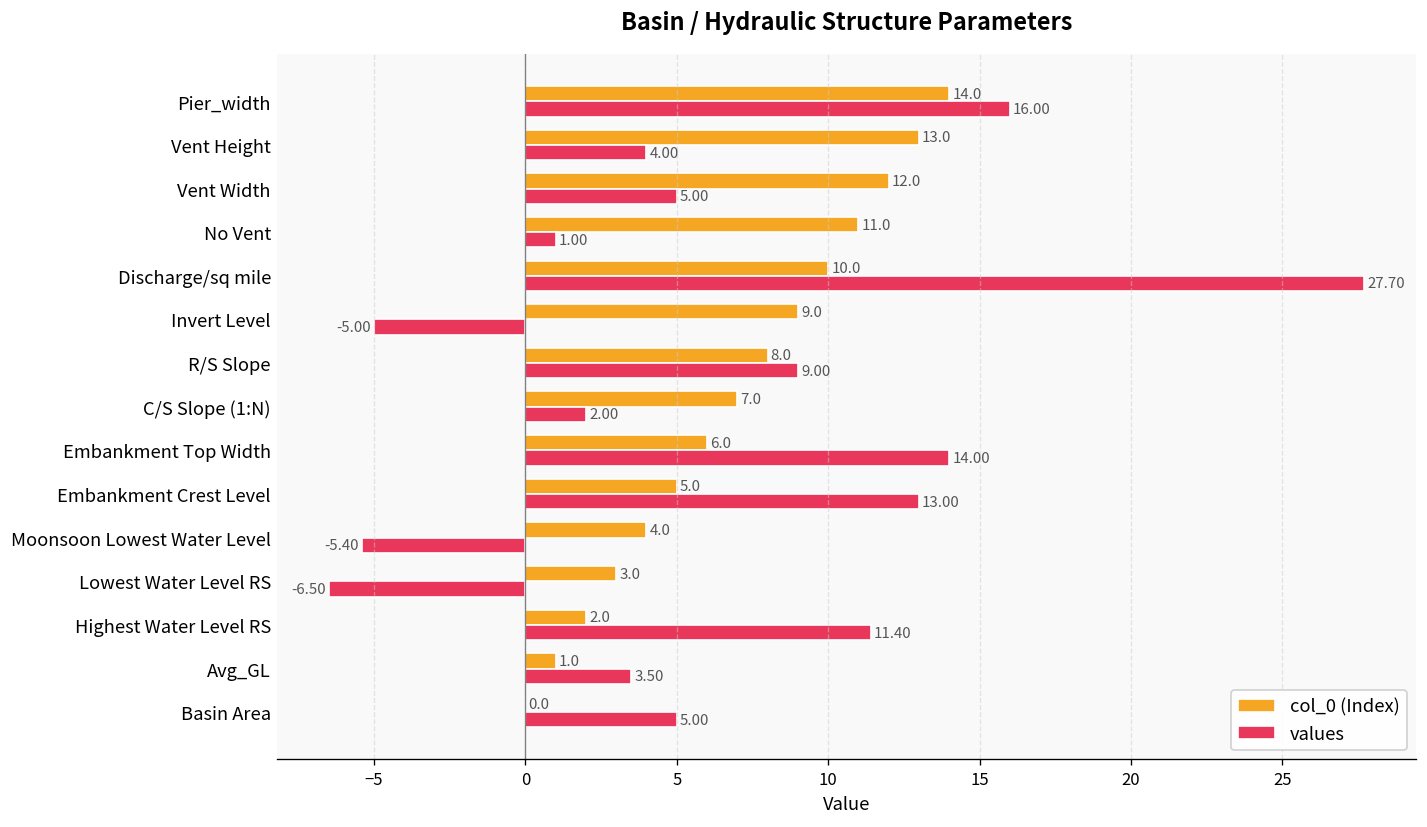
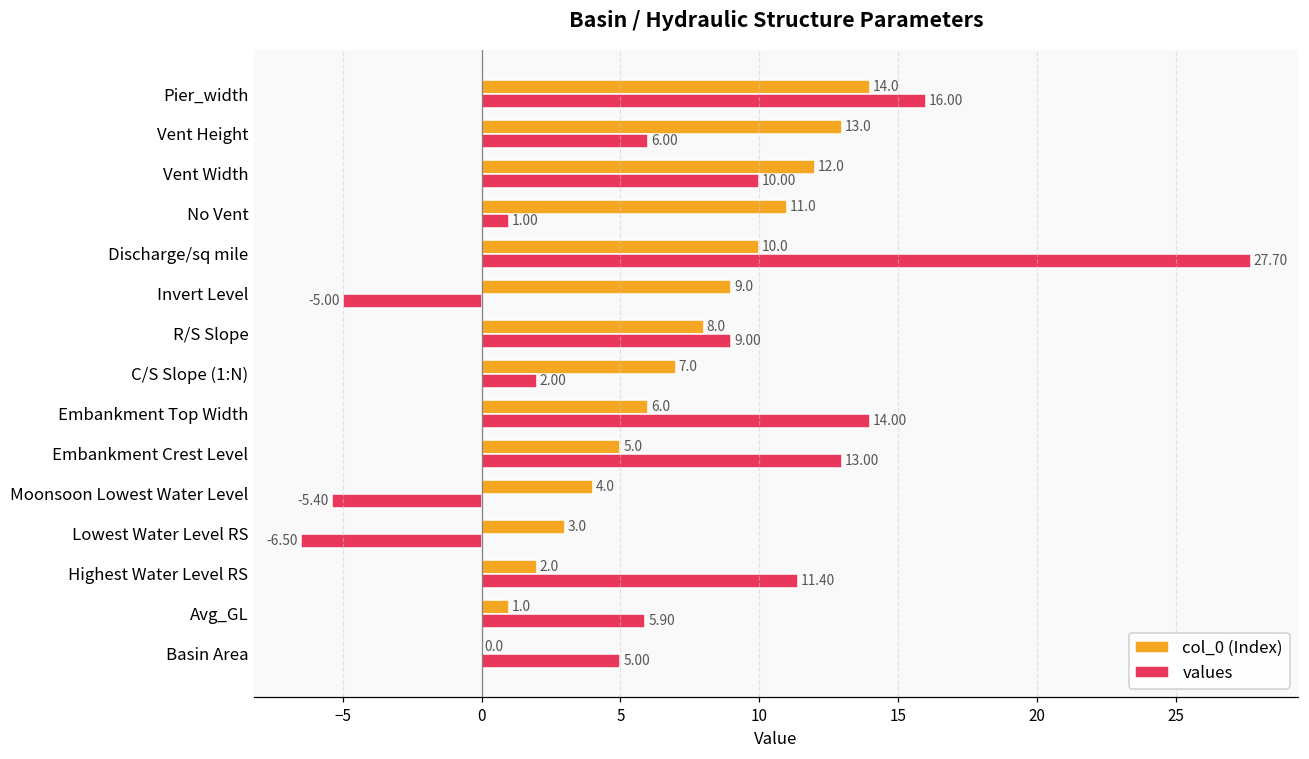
  {
    "col_0 (Index)": {
      "Pier_width": 14.0,
      "Vent Height": 13.0,
      "Vent Width": 12.0,
      "No Vent": 11.0,
      "Discharge/sq mile": 10.0,
      "Invert Level": 9.0,
      "R/S Slope": 8.0,
      "C/S Slope (1:N)": 7.0,
      "Embankment Top Width": 6.0,
      "Embankment Crest Level": 5.0,
      "Moonsoon Lowest Water Level": 4.0,
      "Lowest Water Level RS": 3.0,
      "Highest Water Level RS": 2.0,
      "Avg_GL": 1.0,
      "Basin Area": 0.0
    },
    "values": {
      "Pier_width": 16.00,
-     "Vent Height": 4.00,
-     "Vent Width": 5.00,
+     "Vent Height": 6.00,
+     "Vent Width": 10.00,
      "No Vent": 1.00,
      "Discharge/sq mile": 27.70,
      "Invert Level": -5.00,
      "R/S Slope": 9.00,
      "C/S Slope (1:N)": 2.00,
      "Embankment Top Width": 14.00,
      "Embankment Crest Level": 13.00,
      "Moonsoon Lowest Water Level": -5.40,
      "Lowest Water Level RS": -6.50,
      "Highest Water Level RS": 11.40,
-     "Avg_GL": 3.50,
+     "Avg_GL": 5.90,
      "Basin Area": 5.00
    }
  }
